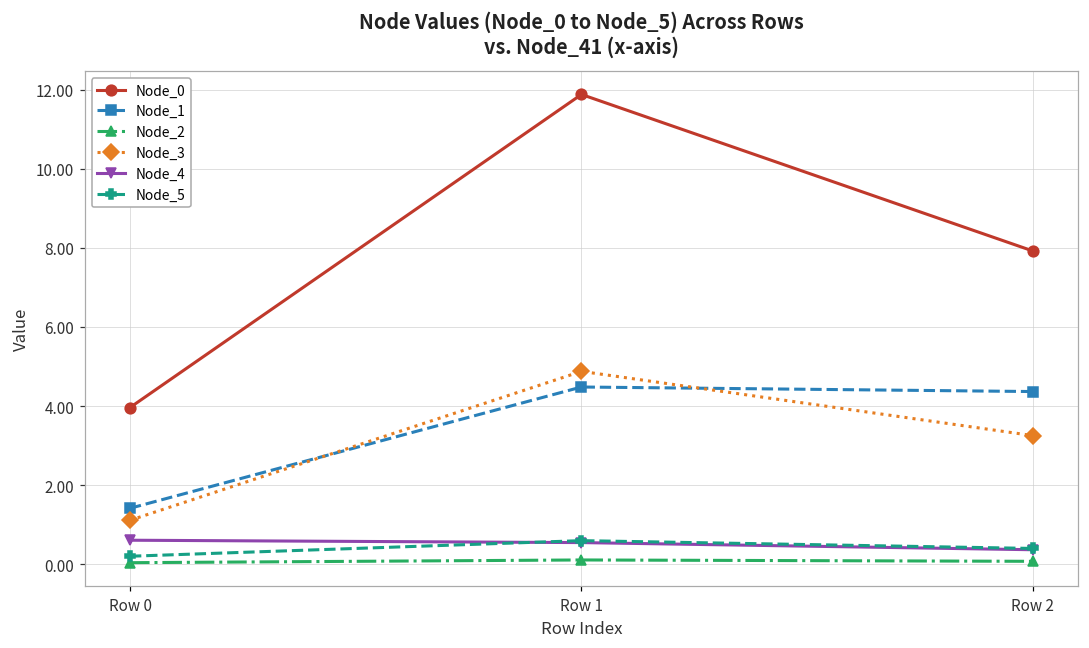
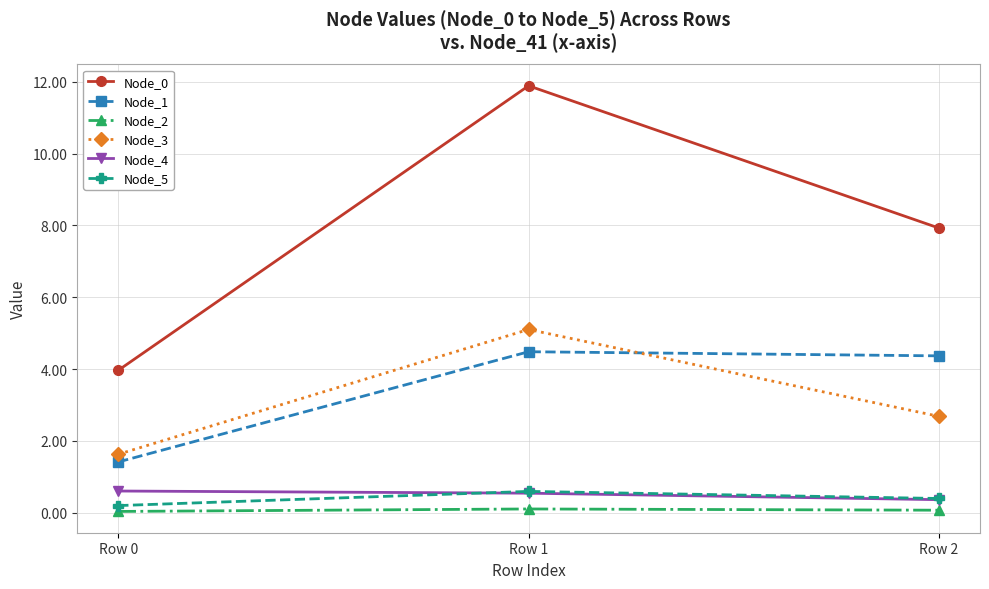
  {
    "Node_0": {
      "Row 0": 4.0,
      "Row 1": 11.9,
      "Row 2": 7.9
    },
    "Node_1": {
      "Row 0": 1.4,
      "Row 1": 4.5,
      "Row 2": 4.4
    },
    "Node_3": {
-     "Row 0": 1.1,
-     "Row 1": 4.9,
-     "Row 2": 3.3
+     "Row 0": 1.6,
+     "Row 1": 5.1,
+     "Row 2": 2.7
    },
    "Node_4": {
      "Row 0": 0.6
    }
  }
